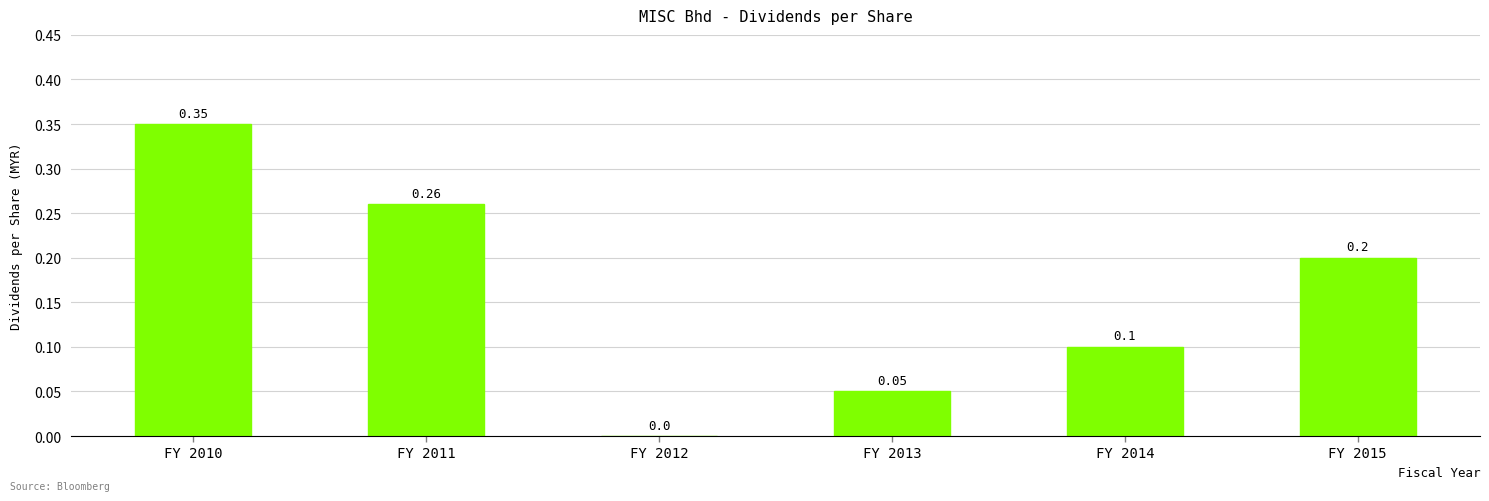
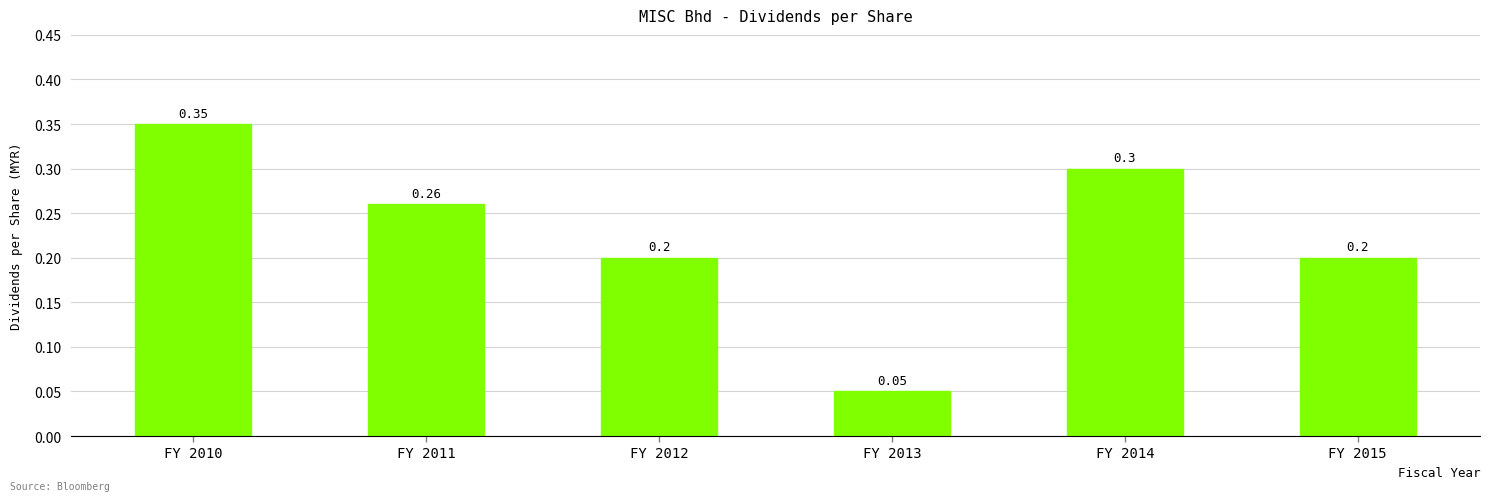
  {
    "FY 2010": 0.35,
    "FY 2011": 0.26,
-   "FY 2012": 0.0,
+   "FY 2012": 0.2,
    "FY 2013": 0.05,
-   "FY 2014": 0.1,
+   "FY 2014": 0.3,
    "FY 2015": 0.2
  }
